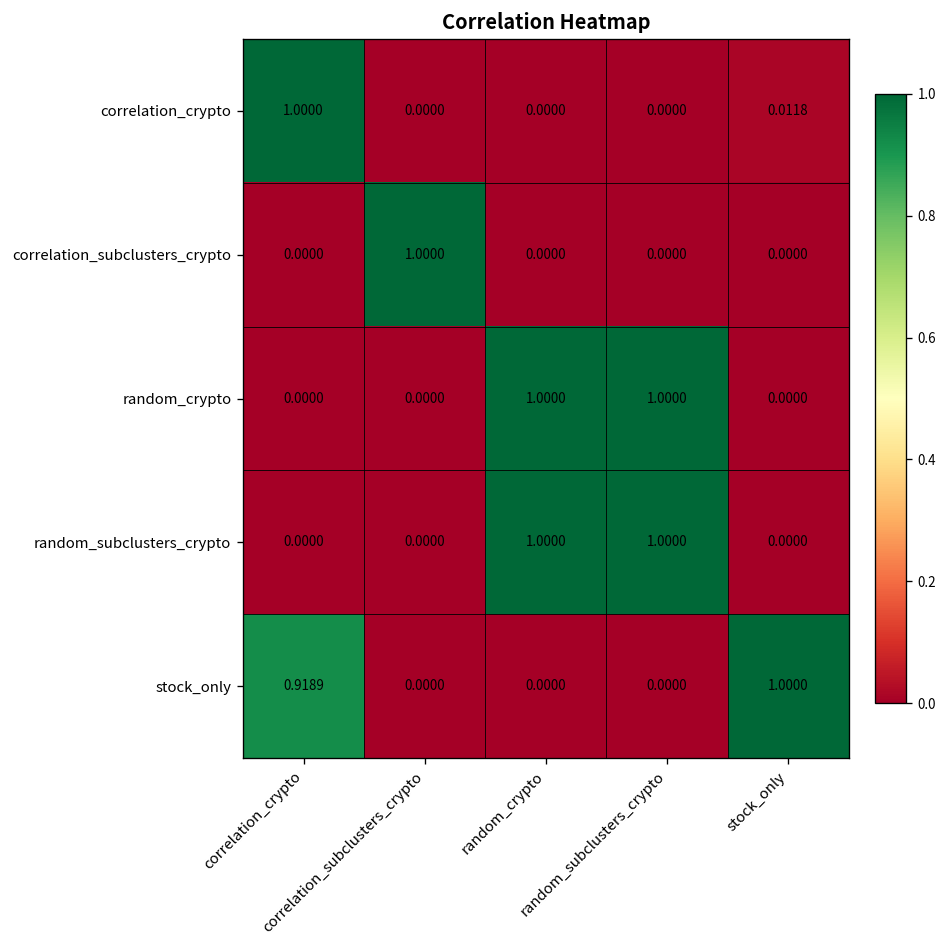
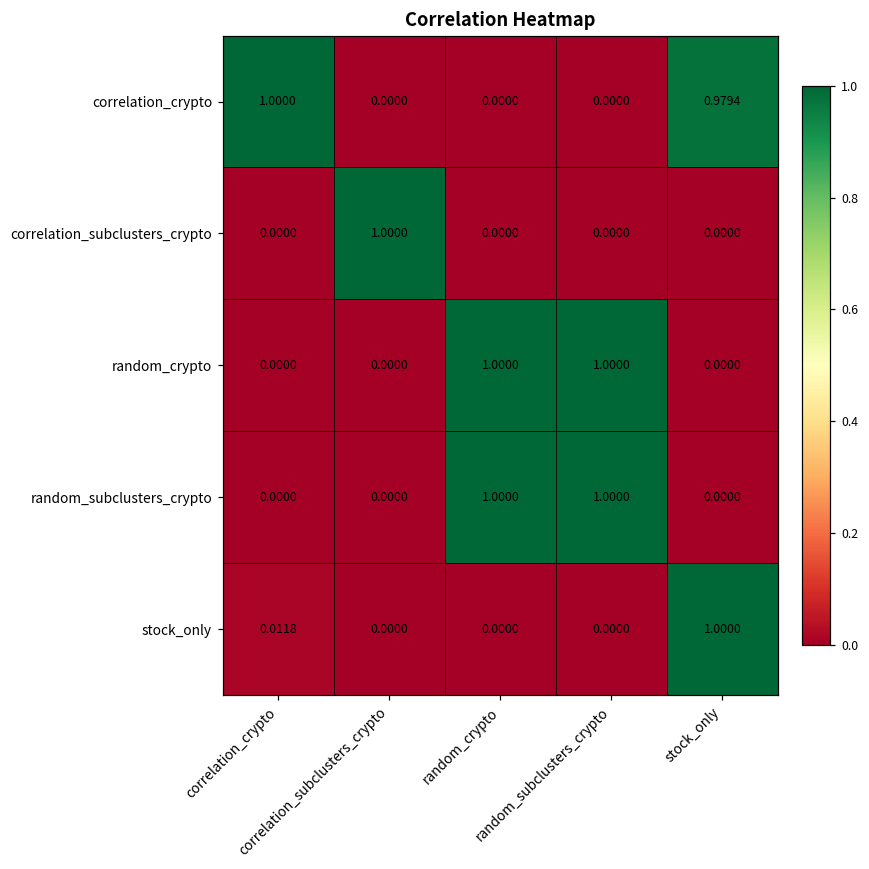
  {
    "correlation_crypto": {
      "correlation_crypto": 1.0000,
      "correlation_subclusters_crypto": 0.0000,
      "random_crypto": 0.0000,
      "random_subclusters_crypto": 0.0000,
-     "stock_only": 0.0118
+     "stock_only": 0.9794
    },
    "correlation_subclusters_crypto": {
      "correlation_crypto": 0.0000,
      "correlation_subclusters_crypto": 1.0000,
      "random_crypto": 0.0000,
      "random_subclusters_crypto": 0.0000,
      "stock_only": 0.0000
    },
    "random_crypto": {
      "correlation_crypto": 0.0000,
      "correlation_subclusters_crypto": 0.0000,
      "random_crypto": 1.0000,
      "random_subclusters_crypto": 1.0000,
      "stock_only": 0.0000
    },
    "random_subclusters_crypto": {
      "correlation_crypto": 0.0000,
      "correlation_subclusters_crypto": 0.0000,
      "random_crypto": 1.0000,
      "random_subclusters_crypto": 1.0000,
      "stock_only": 0.0000
    },
    "stock_only": {
-     "correlation_crypto": 0.9189,
+     "correlation_crypto": 0.0118,
      "correlation_subclusters_crypto": 0.0000,
      "random_crypto": 0.0000,
      "random_subclusters_crypto": 0.0000,
      "stock_only": 1.0000
    }
  }
